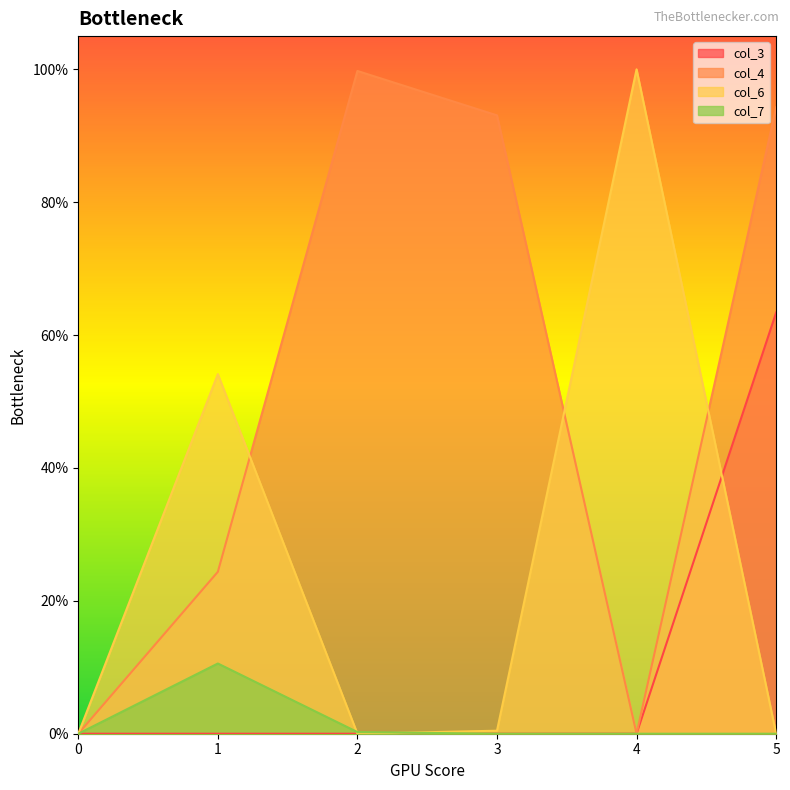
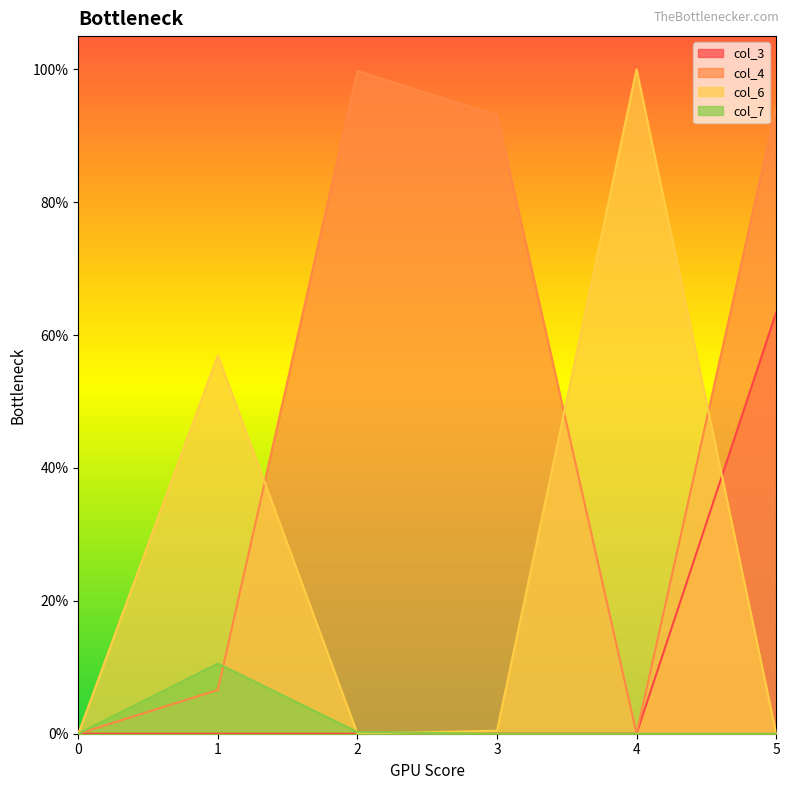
  {
    "col_3": {
      "1": "0%",
      "5": "63%"
    },
    "col_4": {
-     "1": "24%",
+     "1": "7%",
      "2": "100%",
      "3": "93%",
      "5": "94%"
    },
    "col_6": {
-     "1": "54%",
+     "1": "57%",
      "3": "0%",
      "4": "100%"
    },
    "col_7": {
      "1": "11%"
    }
  }
